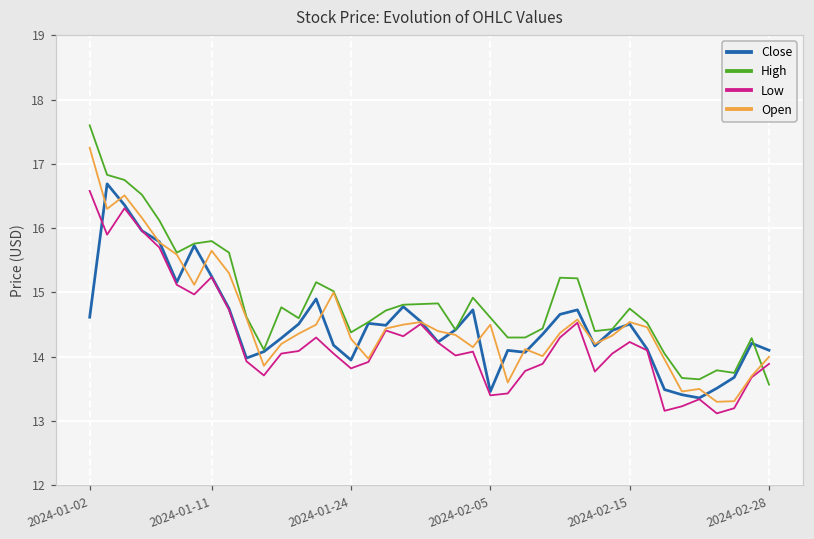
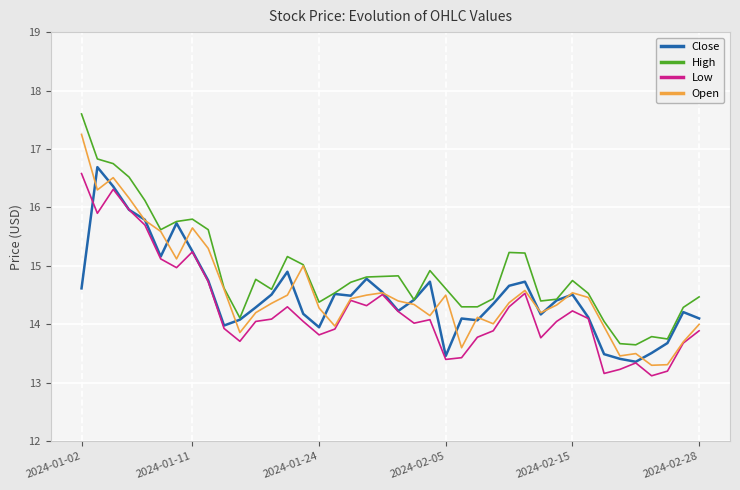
  {
    "Close": {
      "2024-01-02": 14.6,
      "2024-01-24": 13.9,
      "2024-02-05": 13.5,
      "2024-02-28": 14.1
    },
    "High": {
      "2024-01-02": 17.6,
      "2024-01-11": 15.8,
      "2024-01-24": 14.4,
      "2024-02-05": 14.6,
      "2024-02-15": 14.8,
-     "2024-02-28": 13.6
+     "2024-02-28": 14.5
    },
    "Low": {
      "2024-01-02": 16.6,
      "2024-01-24": 13.8,
      "2024-02-05": 13.4,
      "2024-02-15": 14.2,
      "2024-02-28": 13.9
    },
    "Open": {
      "2024-01-02": 17.3,
      "2024-01-11": 15.6,
      "2024-01-24": 14.3,
      "2024-02-05": 14.5,
      "2024-02-28": 14.0
    }
  }
